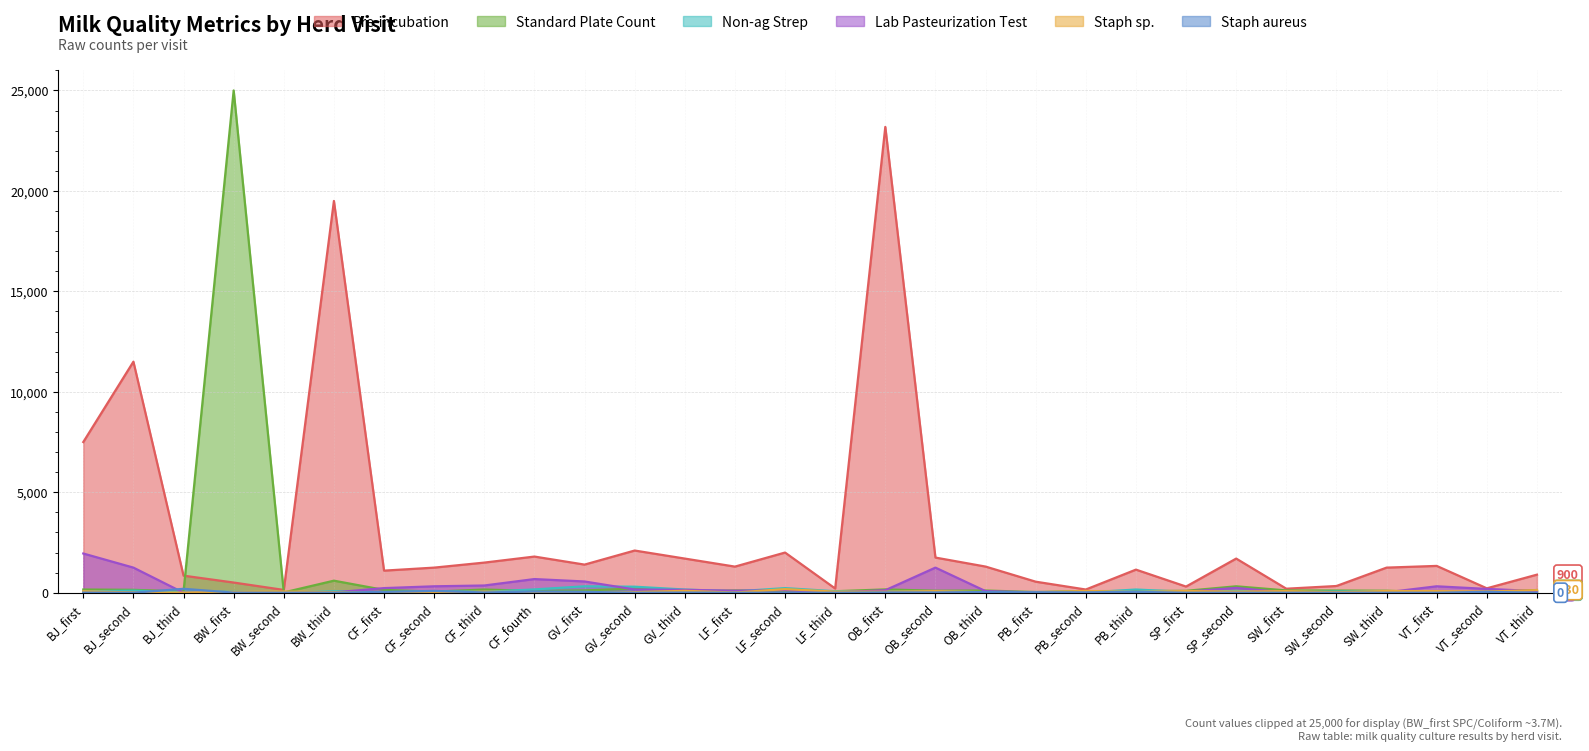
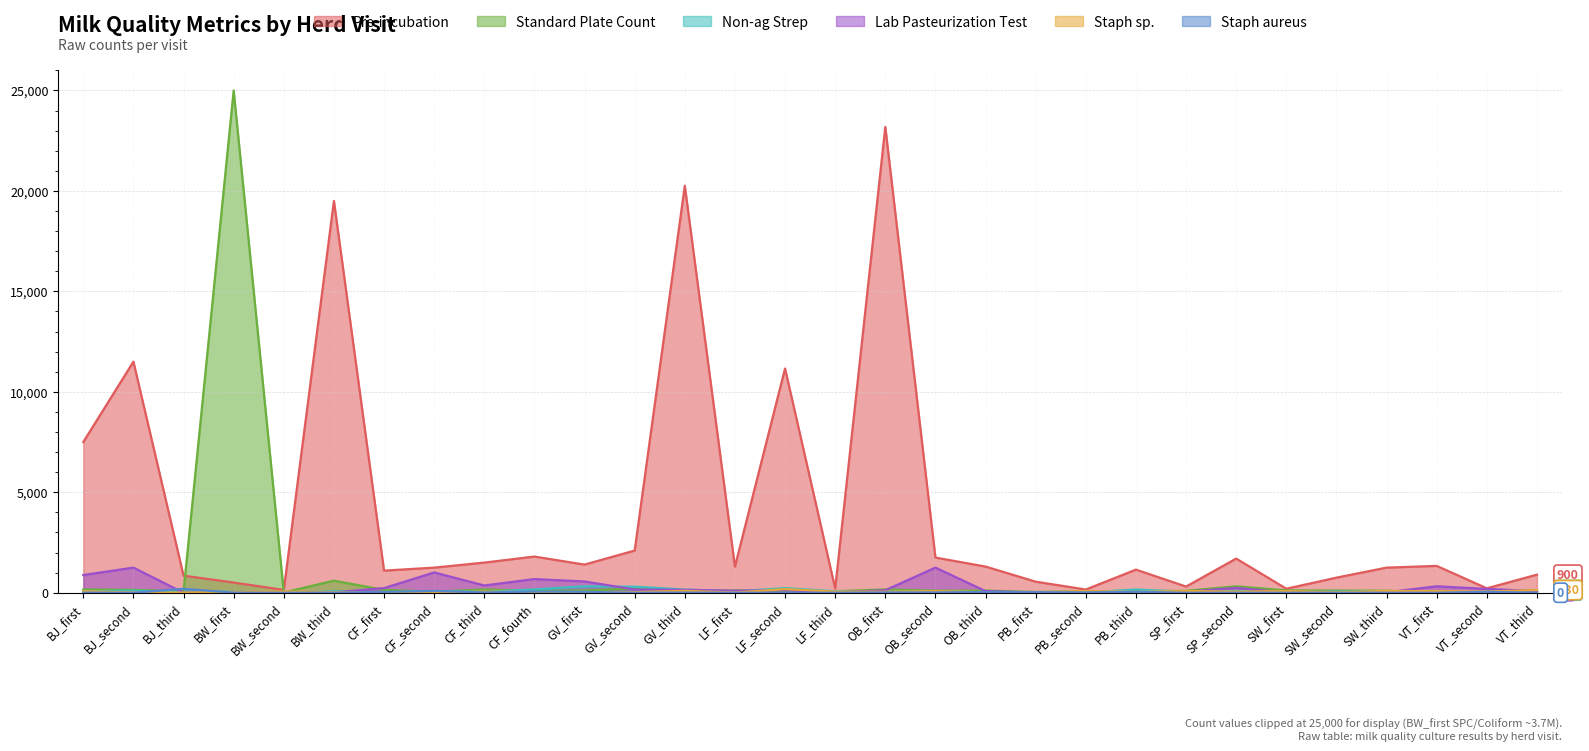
  {
    "Pre-incubation": {
      "BJ_first": "7,500",
      "BJ_second": "11,500",
      "BJ_third": "900",
      "BW_first": "500",
      "BW_third": "19,500",
      "CF_first": "1,100",
      "CF_second": "1,300",
      "CF_third": "1,500",
      "CF_fourth": "1,800",
      "GV_first": "1,400",
      "GV_second": "2,100",
-     "GV_third": "1,700",
+     "GV_third": "20,300",
      "LF_first": "1,300",
-     "LF_second": "2,000",
+     "LF_second": "11,200",
      "LF_third": "200",
      "OB_first": "23,200",
      "OB_second": "1,800",
      "OB_third": "1,300",
      "PB_first": "600",
      "PB_third": "1,200",
      "SP_first": "300",
      "SP_second": "1,700",
-     "SW_second": "300",
+     "SW_second": "800",
      "SW_third": "1,300",
      "VT_first": "1,300"
    },
    "Standard Plate Count": {
      "BW_first": "25,000",
      "BW_third": "600"
    },
    "Lab Pasteurization Test": {
-     "BJ_first": "2,000",
+     "BJ_first": "900",
      "BJ_second": "1,300",
-     "CF_second": "300",
+     "CF_second": "1,000",
      "CF_third": "400",
      "CF_fourth": "700",
      "GV_first": "600",
      "OB_second": "1,300",
      "VT_first": "300"
    }
  }
